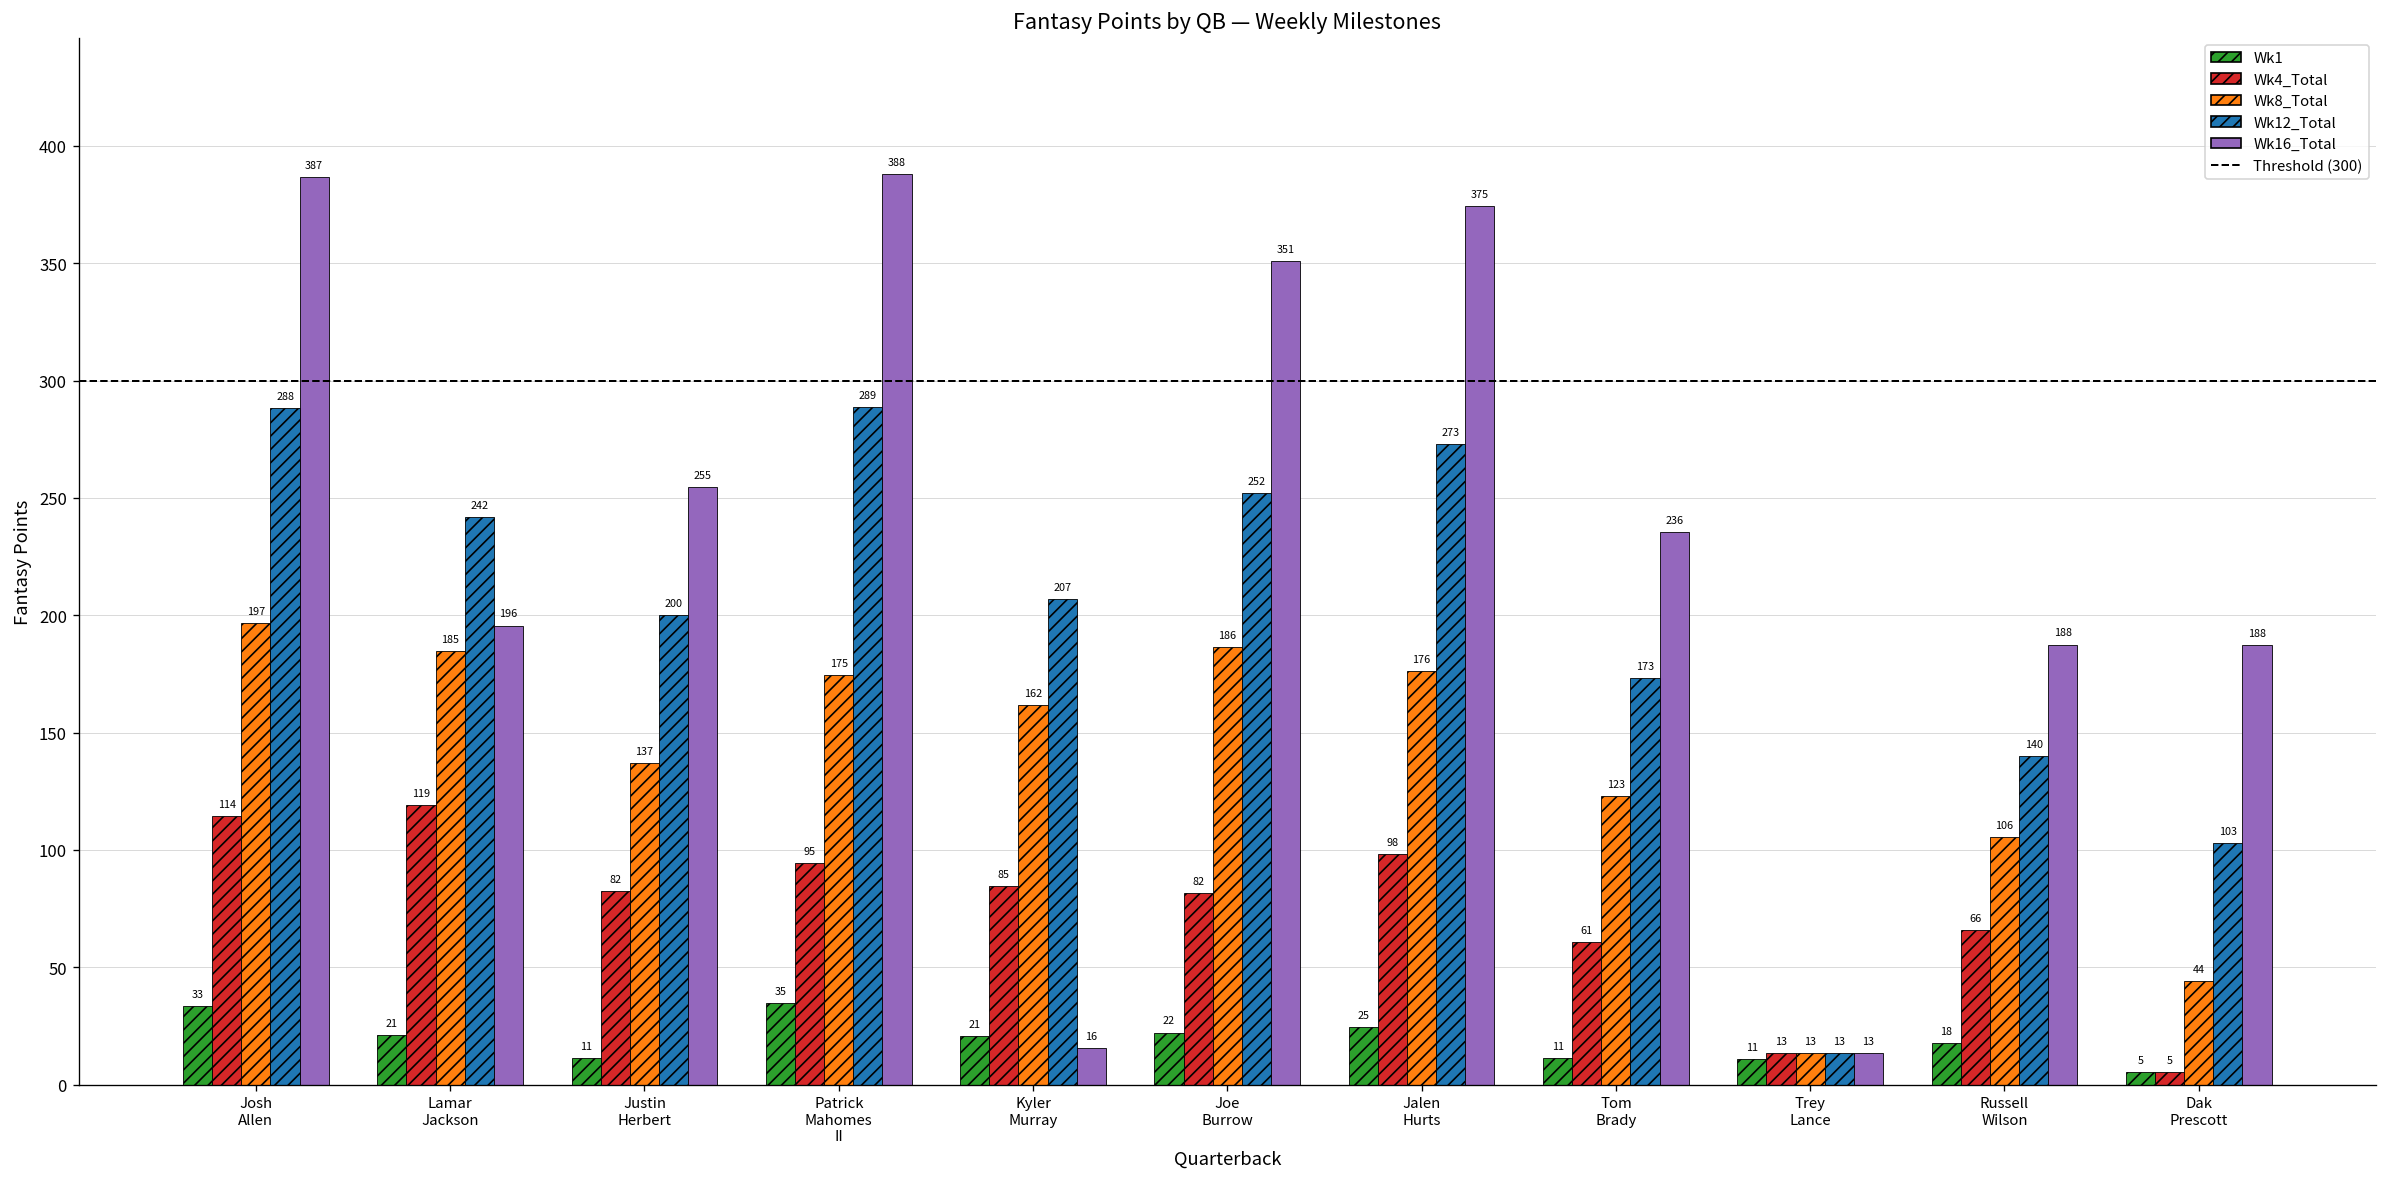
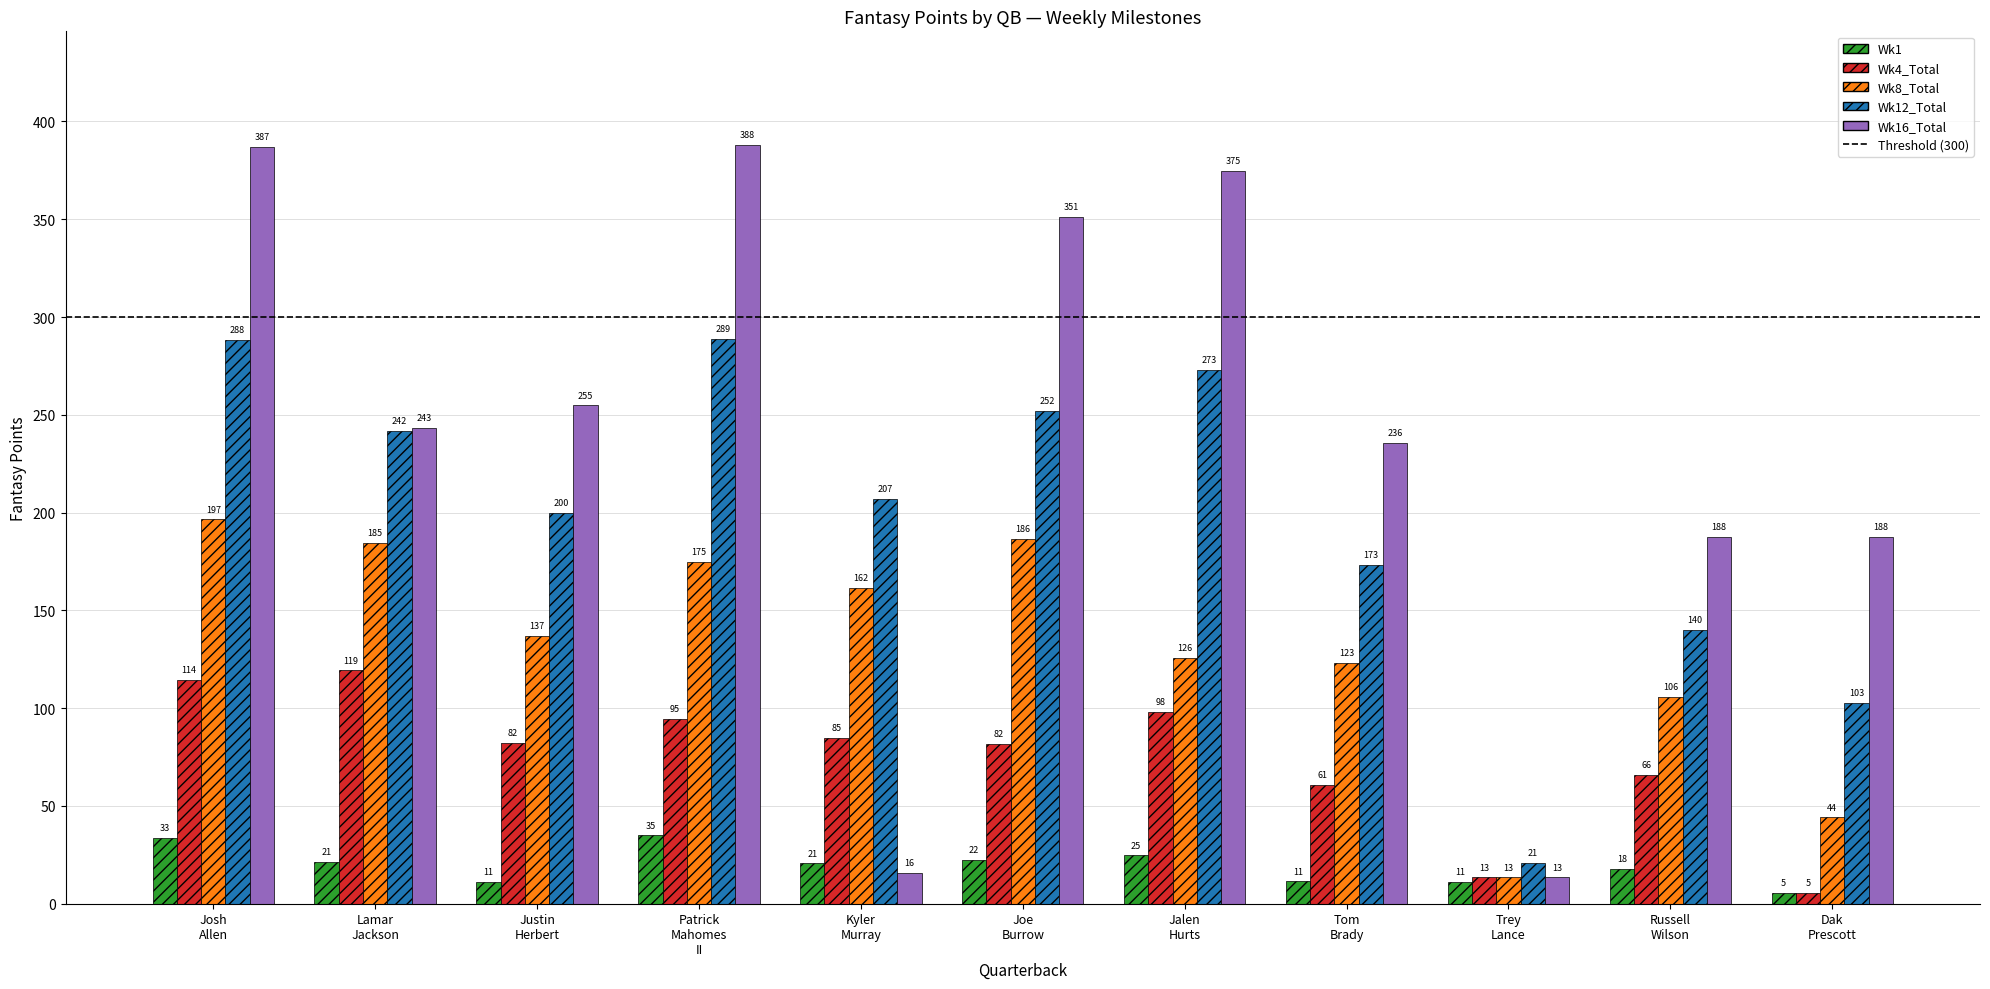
  {
    "Wk1": {
      "Josh Allen": 33,
      "Lamar Jackson": 21,
      "Justin Herbert": 11,
      "Patrick Mahomes II": 35,
      "Kyler Murray": 21,
      "Joe Burrow": 22,
      "Jalen Hurts": 25,
      "Tom Brady": 11,
      "Trey Lance": 11,
      "Russell Wilson": 18,
      "Dak Prescott": 5
    },
    "Wk4_Total": {
      "Josh Allen": 114,
      "Lamar Jackson": 119,
      "Justin Herbert": 82,
      "Patrick Mahomes II": 95,
      "Kyler Murray": 85,
      "Joe Burrow": 82,
      "Jalen Hurts": 98,
      "Tom Brady": 61,
      "Trey Lance": 13,
      "Russell Wilson": 66,
      "Dak Prescott": 5
    },
    "Wk8_Total": {
      "Josh Allen": 197,
      "Lamar Jackson": 185,
      "Justin Herbert": 137,
      "Patrick Mahomes II": 175,
      "Kyler Murray": 162,
      "Joe Burrow": 186,
-     "Jalen Hurts": 176,
+     "Jalen Hurts": 126,
      "Tom Brady": 123,
      "Trey Lance": 13,
      "Russell Wilson": 106,
      "Dak Prescott": 44
    },
    "Wk12_Total": {
      "Josh Allen": 288,
      "Lamar Jackson": 242,
      "Justin Herbert": 200,
      "Patrick Mahomes II": 289,
      "Kyler Murray": 207,
      "Joe Burrow": 252,
      "Jalen Hurts": 273,
      "Tom Brady": 173,
-     "Trey Lance": 13,
+     "Trey Lance": 21,
      "Russell Wilson": 140,
      "Dak Prescott": 103
    },
    "Wk16_Total": {
      "Josh Allen": 387,
-     "Lamar Jackson": 196,
+     "Lamar Jackson": 243,
      "Justin Herbert": 255,
      "Patrick Mahomes II": 388,
      "Kyler Murray": 16,
      "Joe Burrow": 351,
      "Jalen Hurts": 375,
      "Tom Brady": 236,
      "Trey Lance": 13,
      "Russell Wilson": 188,
      "Dak Prescott": 188
    }
  }
